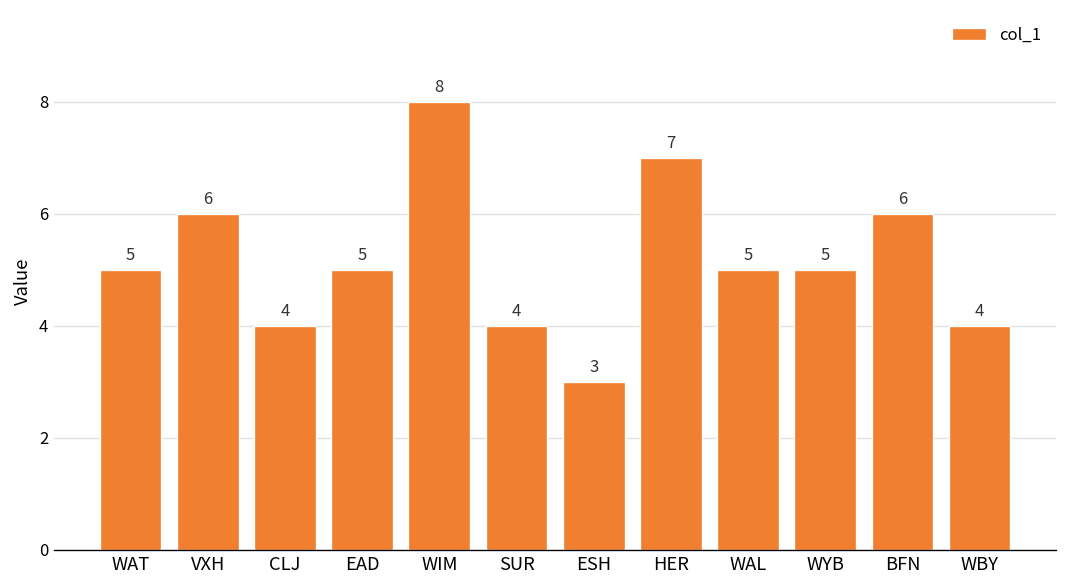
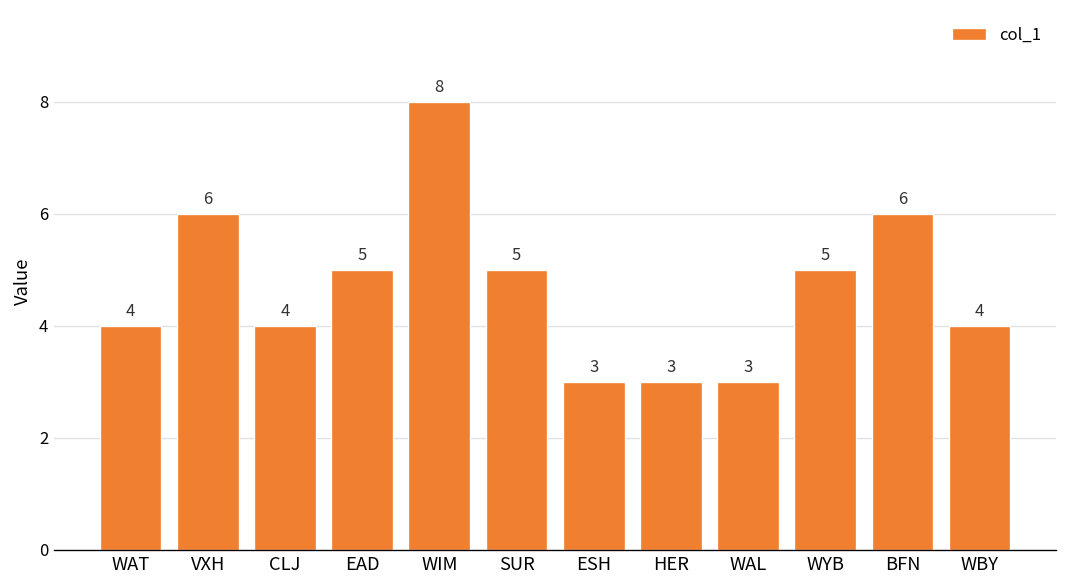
  {
-   "WAT": 5,
+   "WAT": 4,
    "VXH": 6,
    "CLJ": 4,
    "EAD": 5,
    "WIM": 8,
-   "SUR": 4,
+   "SUR": 5,
    "ESH": 3,
-   "HER": 7,
-   "WAL": 5,
+   "HER": 3,
+   "WAL": 3,
    "WYB": 5,
    "BFN": 6,
    "WBY": 4
  }
